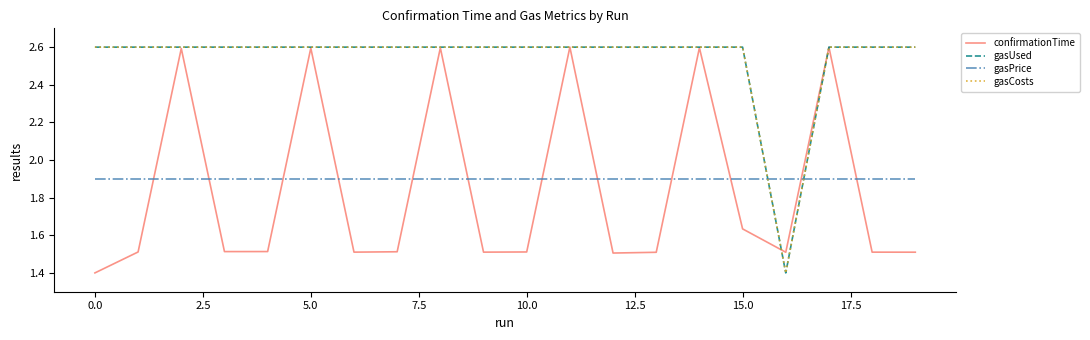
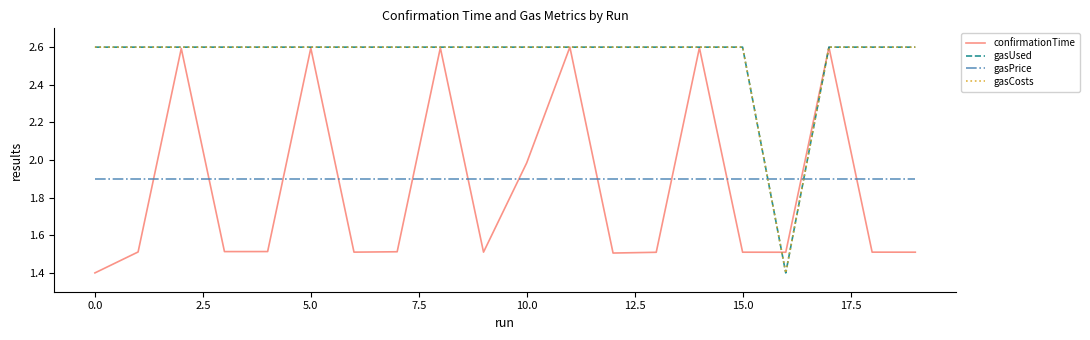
  {
    "confirmationTime": {
      "0.0": 1.40,
-     "10.0": 1.51,
-     "15.0": 1.63
+     "10.0": 1.98,
+     "15.0": 1.51
    },
    "gasCosts": {
      "0.0": 2.60,
      "10.0": 2.60,
      "15.0": 2.60
    },
    "gasPrice": {
      "0.0": 1.90,
      "5.0": 1.90,
      "10.0": 1.90,
      "15.0": 1.90
    }
  }
